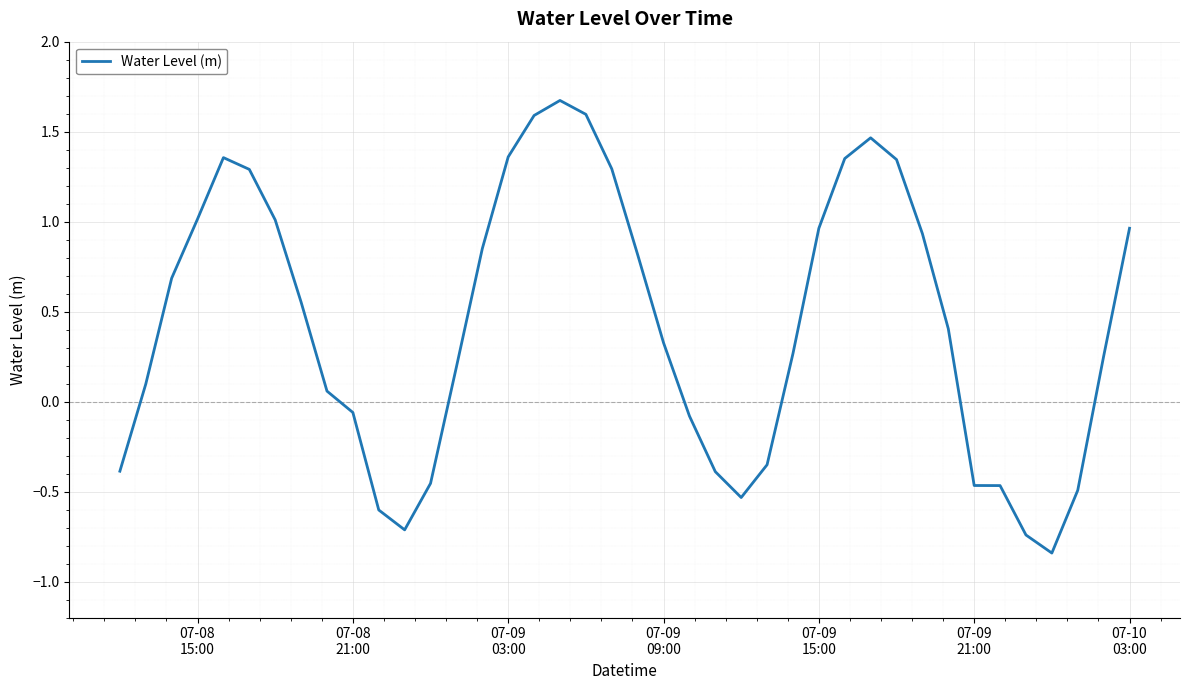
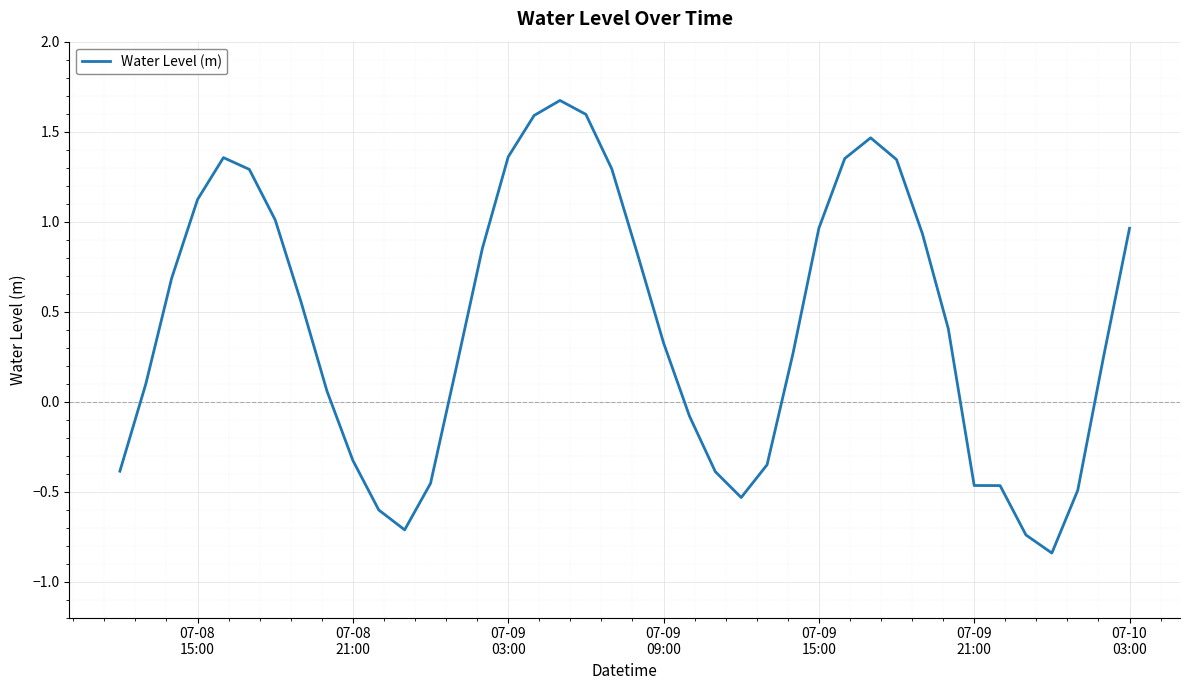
  {
-   "07-08 15:00": 1.01,
-   "07-08 21:00": -0.06,
+   "07-08 15:00": 1.12,
+   "07-08 21:00": -0.33,
    "07-09 03:00": 1.36,
    "07-09 09:00": 0.33,
    "07-09 15:00": 0.96,
    "07-09 21:00": -0.47,
    "07-10 03:00": 0.96
  }
